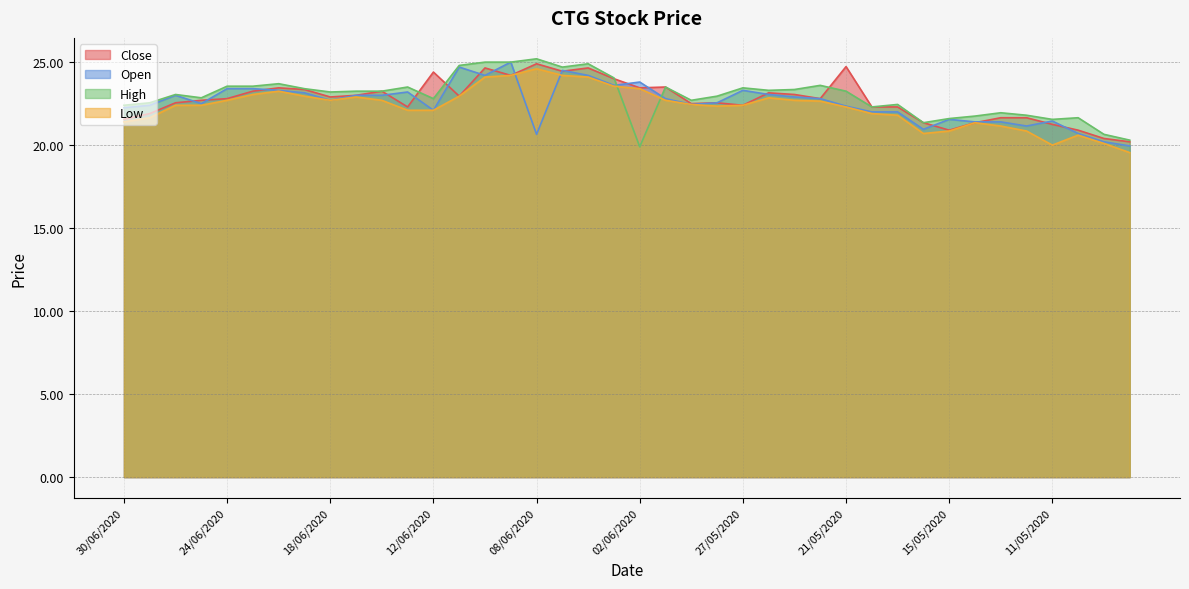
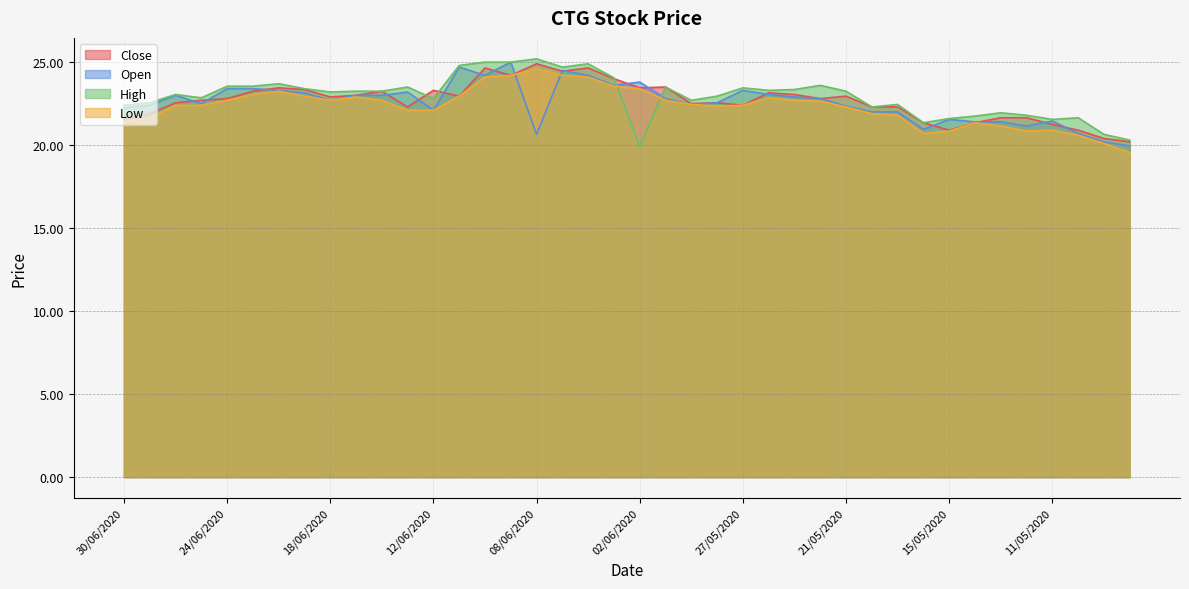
  {
    "Close": {
      "18/06/2020": 22.9,
-     "12/06/2020": 24.4,
+     "12/06/2020": 23.3,
      "08/06/2020": 24.9,
-     "21/05/2020": 24.7,
+     "21/05/2020": 23.0,
      "11/05/2020": 21.3
    },
    "Open": {
      "08/06/2020": 20.7,
      "02/06/2020": 23.8
    },
    "High": {
      "18/06/2020": 23.2,
      "12/06/2020": 22.8,
      "08/06/2020": 25.2,
      "02/06/2020": 19.9,
      "21/05/2020": 23.3
    },
    "Low": {
      "08/06/2020": 24.6,
-     "11/05/2020": 20.0
+     "11/05/2020": 20.9
    }
  }
